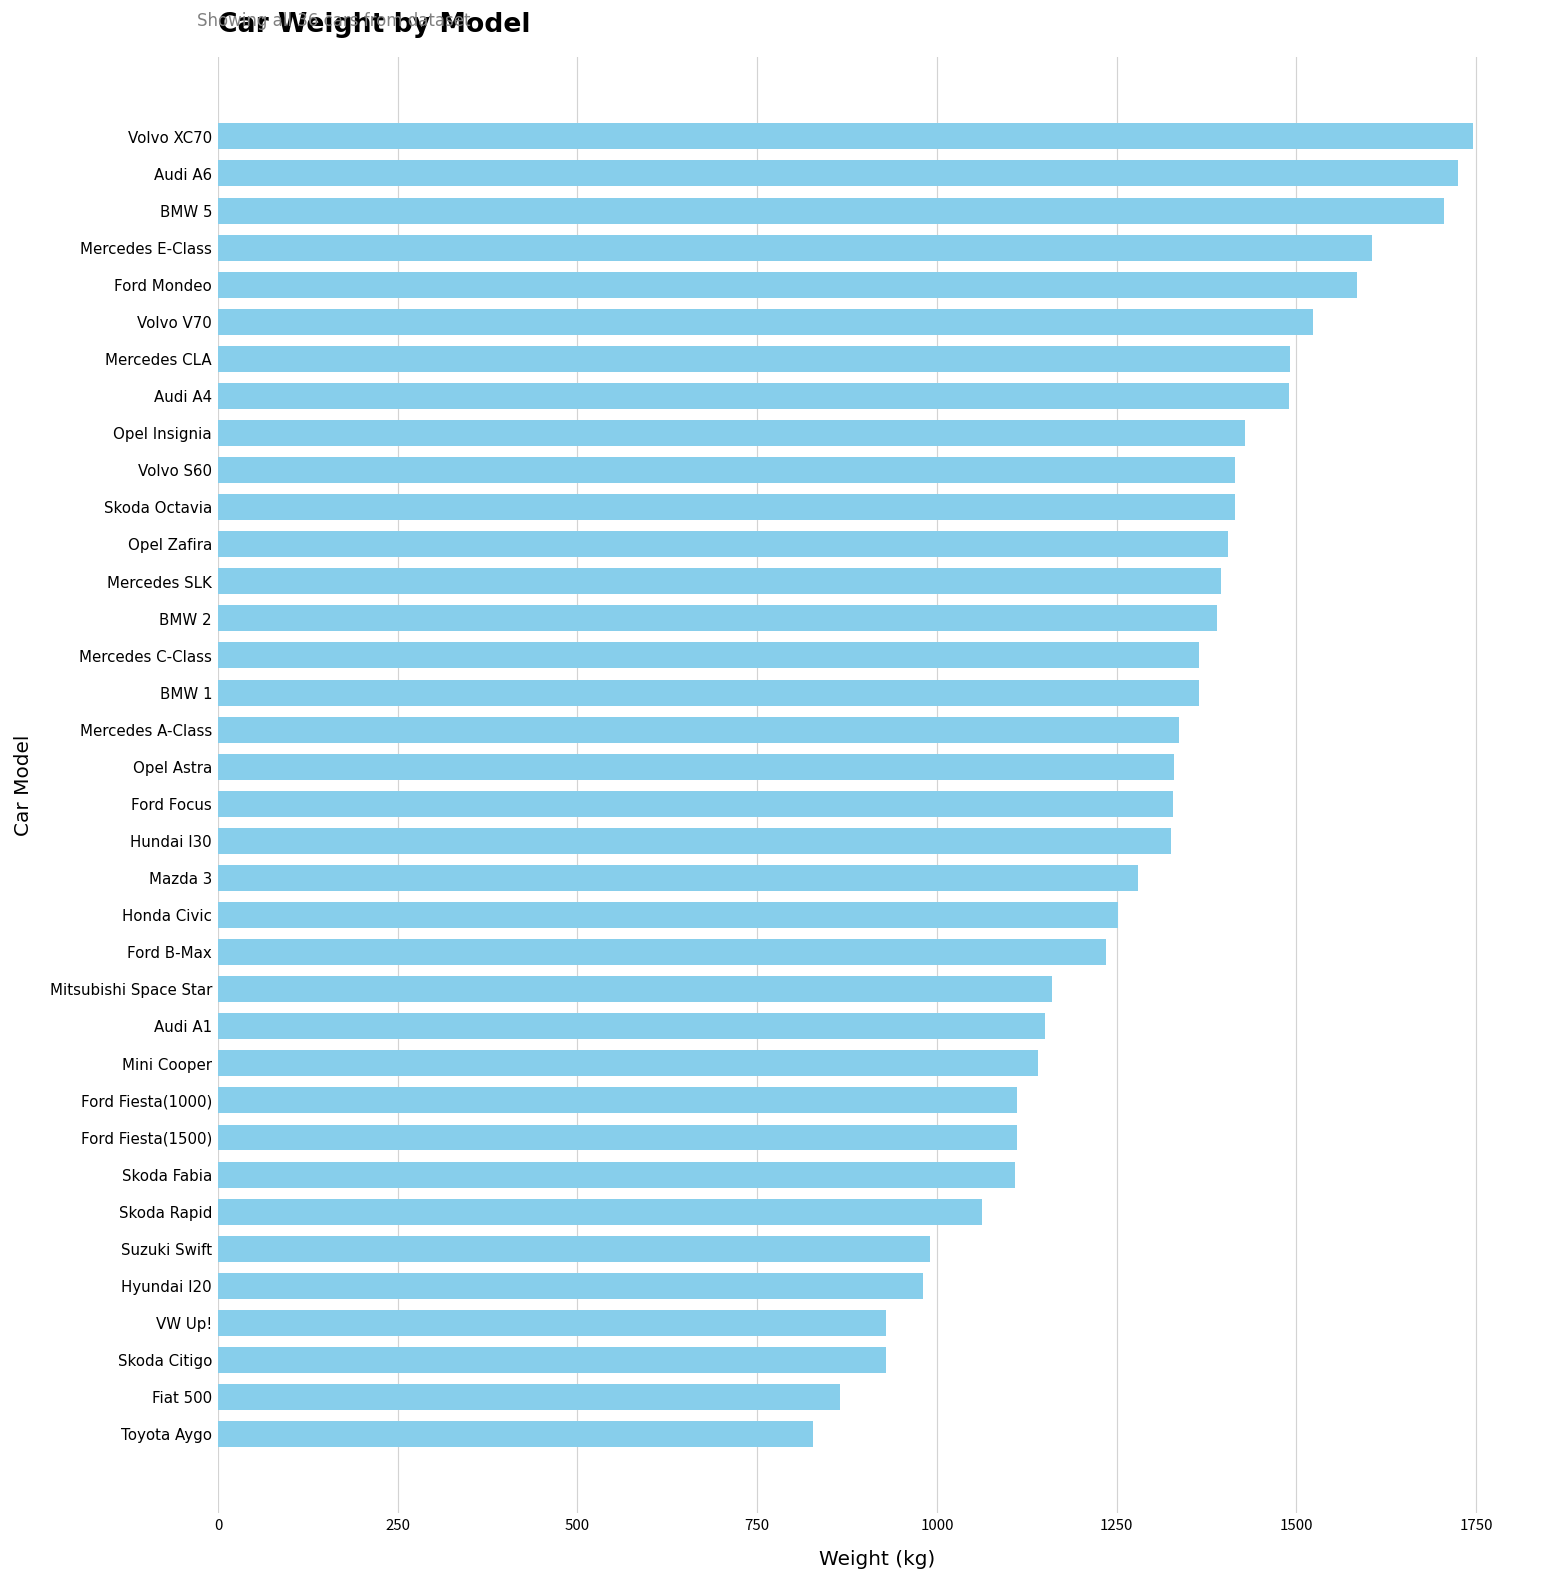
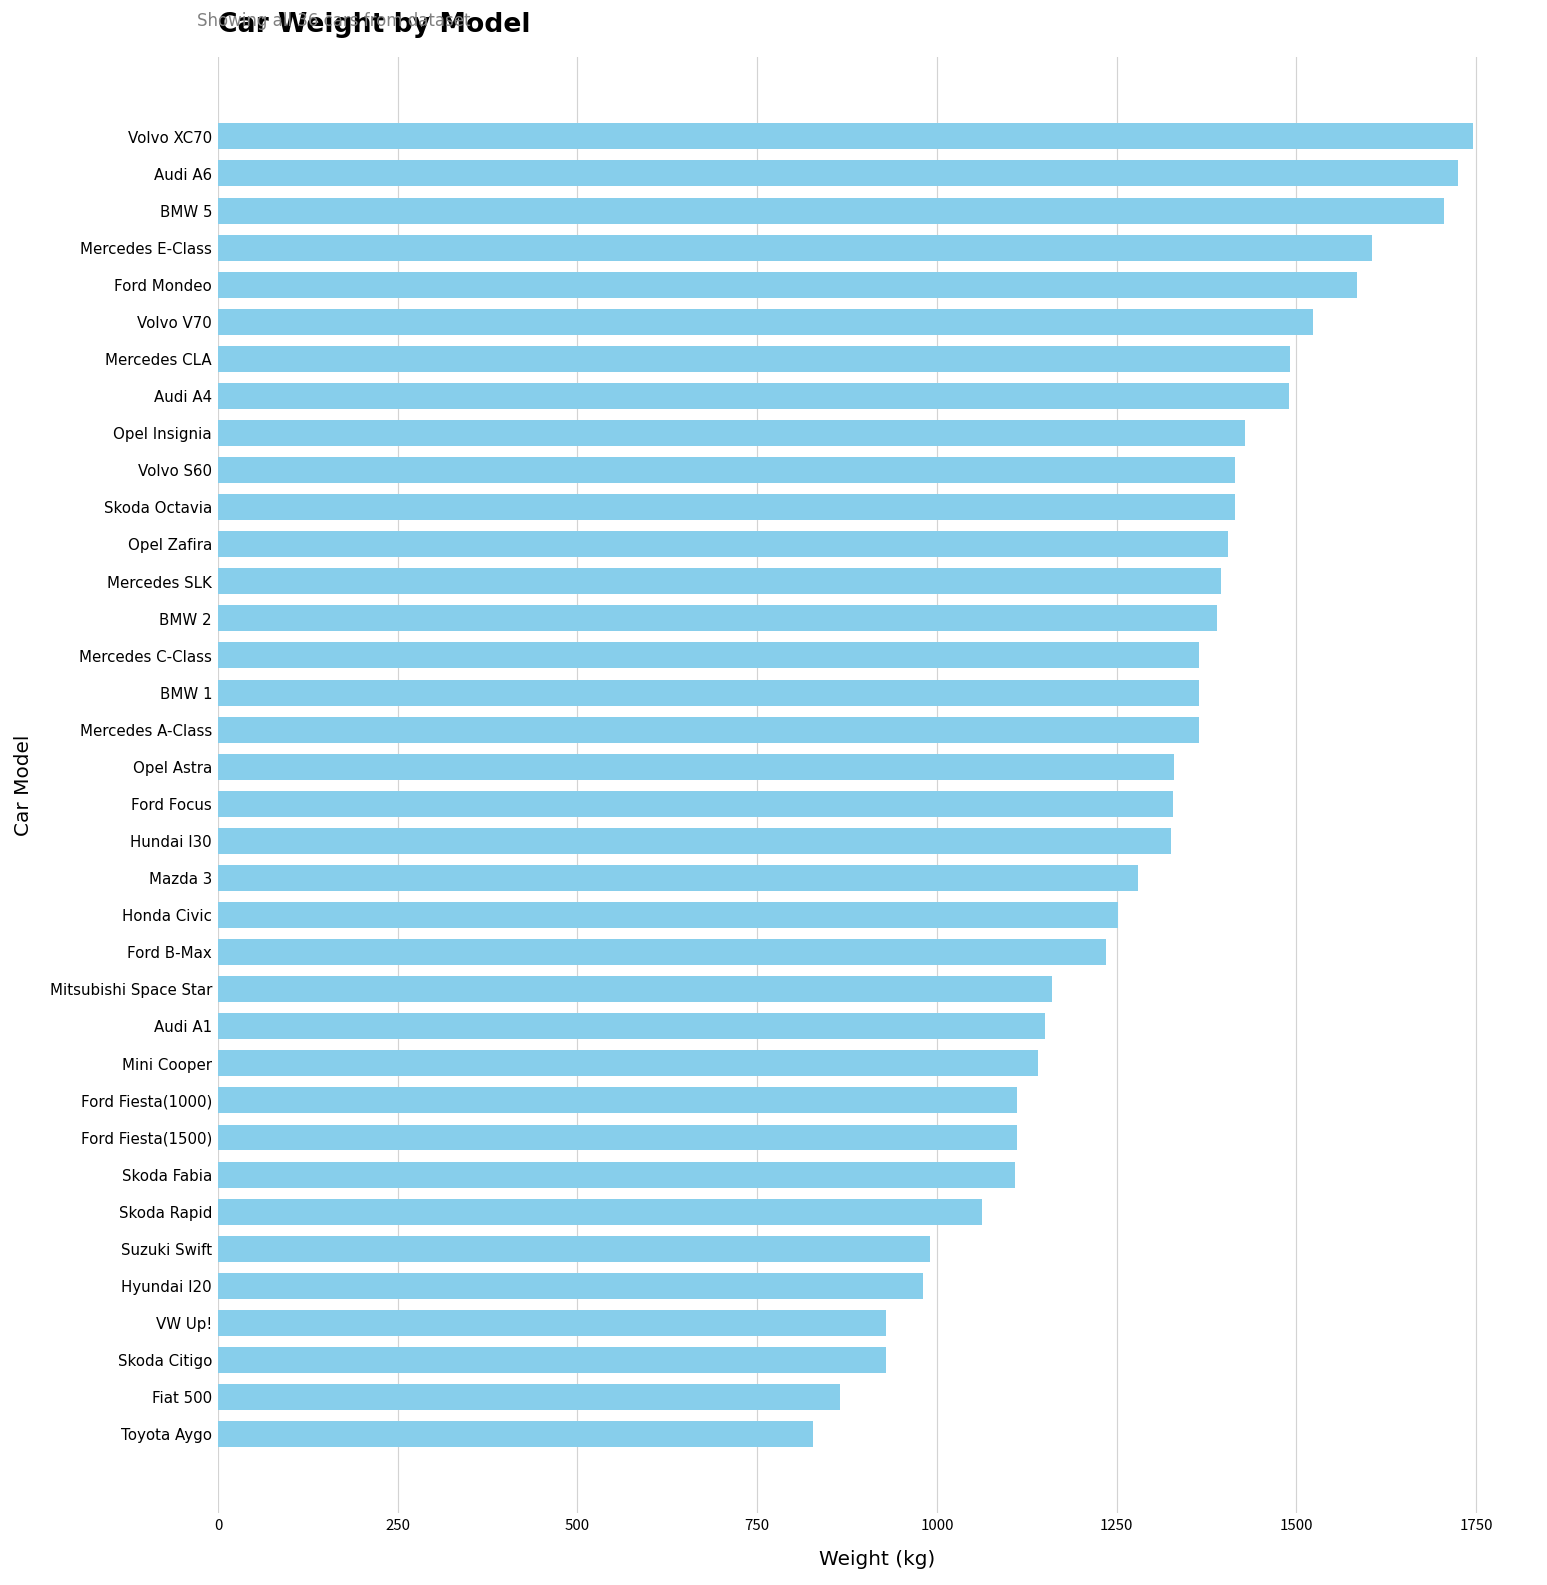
  {
    "Volvo XC70": 1750,
    "Audi A6": 1730,
    "BMW 5": 1710,
    "Mercedes E-Class": 1610,
    "Ford Mondeo": 1580,
    "Volvo V70": 1520,
    "Mercedes CLA": 1490,
    "Audi A4": 1490,
    "Opel Insignia": 1430,
    "Volvo S60": 1420,
    "Skoda Octavia": 1420,
    "Opel Zafira": 1410,
    "Mercedes SLK": 1400,
    "BMW 2": 1390,
    "Mercedes C-Class": 1370,
    "BMW 1": 1370,
-   "Mercedes A-Class": 1340,
+   "Mercedes A-Class": 1370,
    "Opel Astra": 1330,
    "Ford Focus": 1330,
    "Hundai I30": 1330,
    "Mazda 3": 1280,
    "Honda Civic": 1250,
    "Ford B-Max": 1240,
    "Mitsubishi Space Star": 1160,
    "Audi A1": 1150,
    "Mini Cooper": 1140,
    "Ford Fiesta(1000)": 1110,
    "Ford Fiesta(1500)": 1110,
    "Skoda Fabia": 1110,
    "Skoda Rapid": 1060,
    "Suzuki Swift": 990,
    "Hyundai I20": 980,
    "VW Up!": 930,
    "Skoda Citigo": 930,
    "Fiat 500": 870,
    "Toyota Aygo": 830
  }
